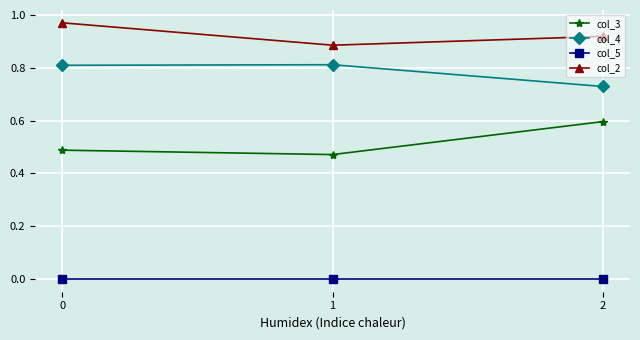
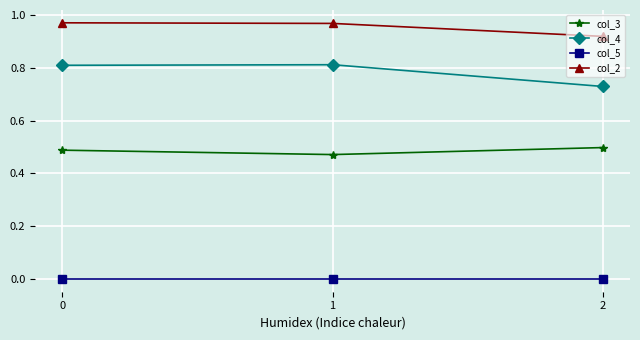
  {
    "col_3": {
      "0": 0.49,
      "1": 0.47,
-     "2": 0.60
+     "2": 0.50
    },
    "col_4": {
      "0": 0.81,
      "1": 0.81,
      "2": 0.73
    },
    "col_5": {
      "0": 0.00,
      "1": 0.00,
      "2": 0.00
    },
    "col_2": {
      "0": 0.97,
-     "1": 0.89
+     "1": 0.97
    }
  }
